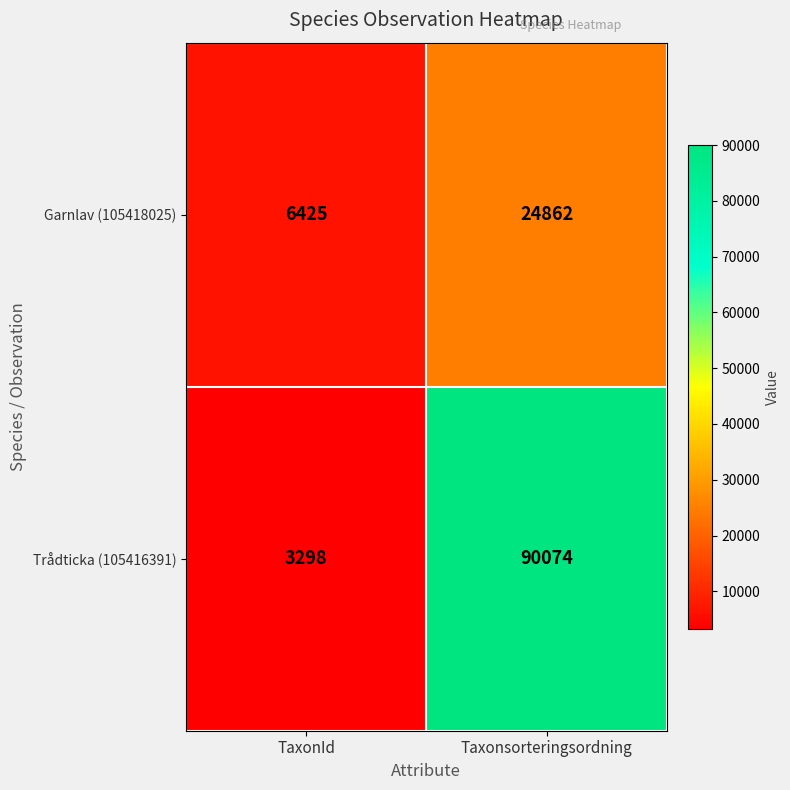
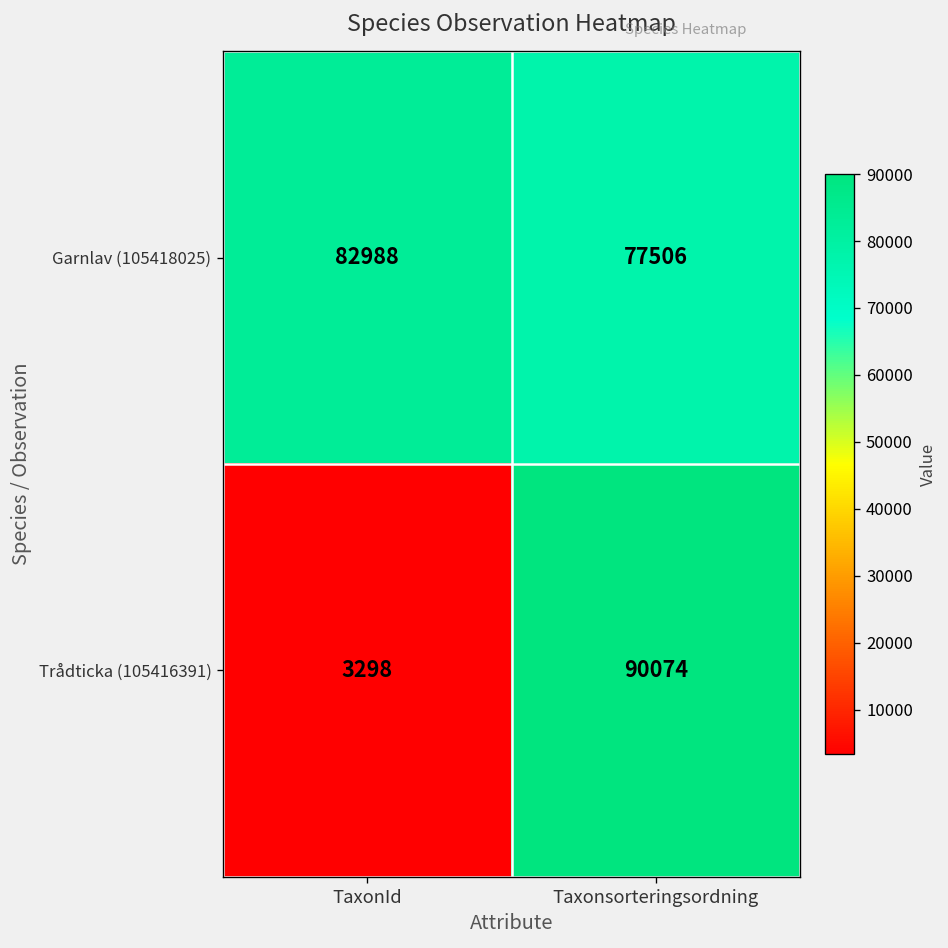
  {
    "Garnlav (105418025)": {
-     "TaxonId": 6425,
-     "Taxonsorteringsordning": 24862
+     "TaxonId": 82988,
+     "Taxonsorteringsordning": 77506
    },
    "Trådticka (105416391)": {
      "TaxonId": 3298,
      "Taxonsorteringsordning": 90074
    }
  }
